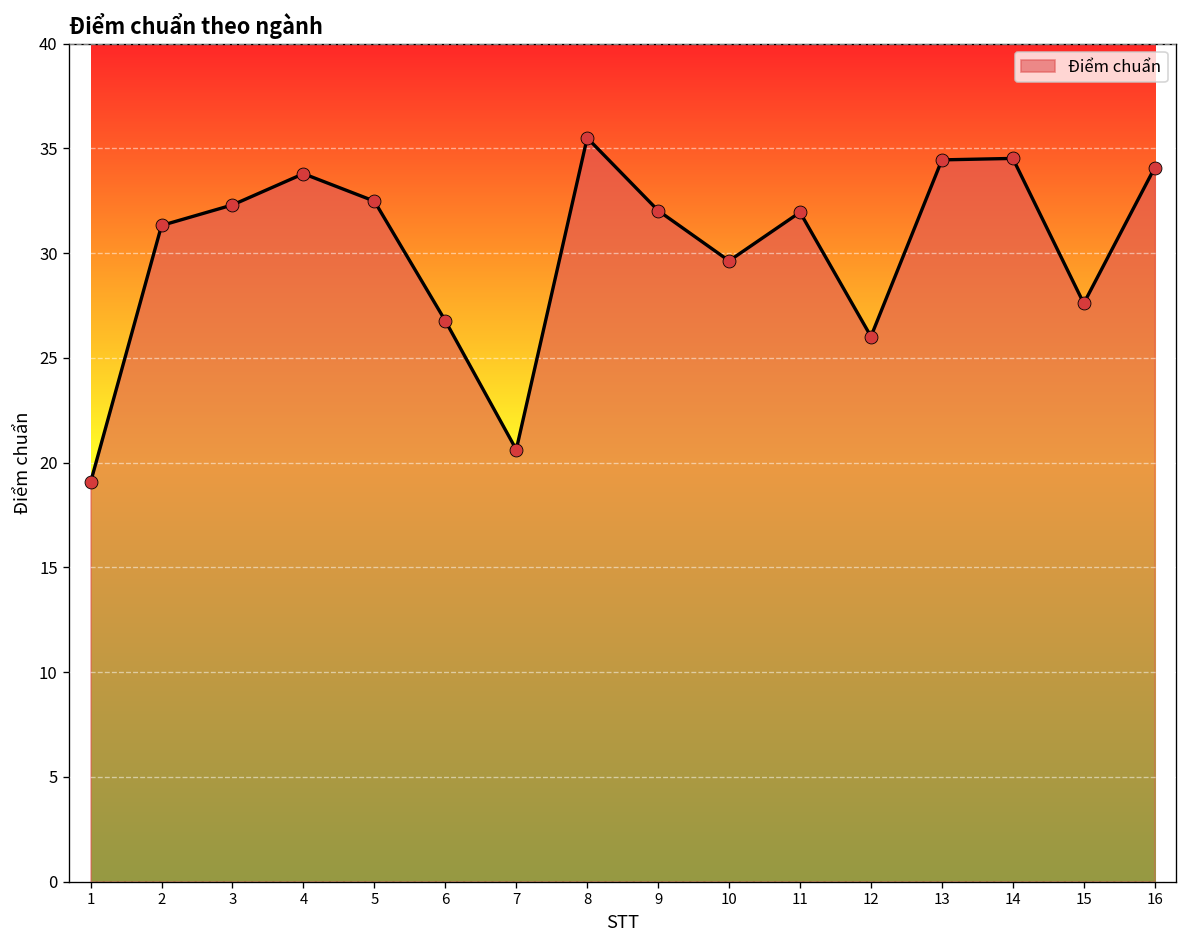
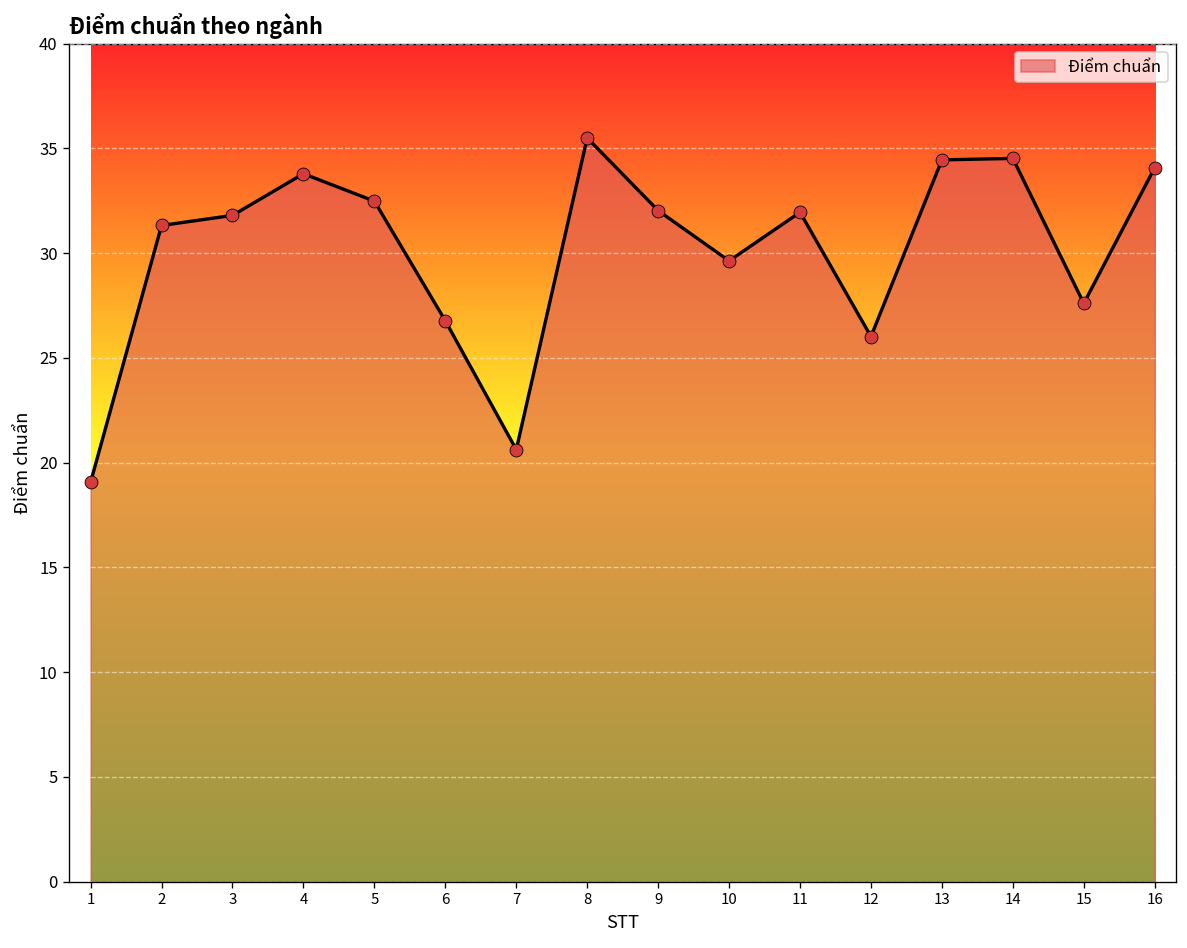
  {
    "1": 19.1,
    "2": 31.3,
-   "3": 32.3,
+   "3": 31.8,
    "4": 33.8,
    "5": 32.5,
    "6": 26.8,
    "7": 20.6,
    "8": 35.5,
    "9": 32.0,
    "10": 29.6,
    "11": 32.0,
    "12": 26.0,
    "13": 34.5,
    "14": 34.5,
    "15": 27.6,
    "16": 34.1
  }
